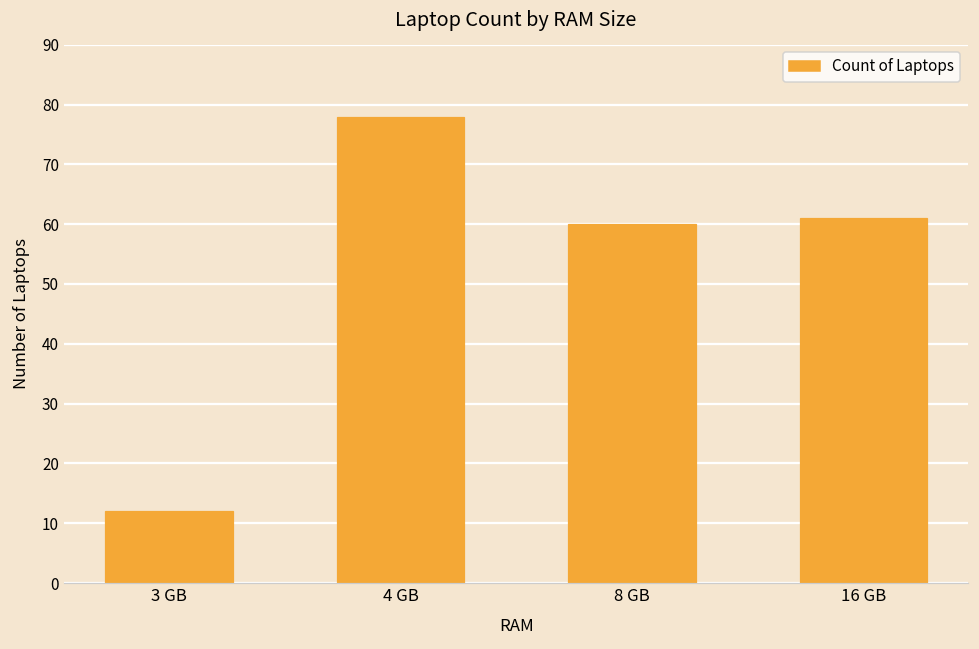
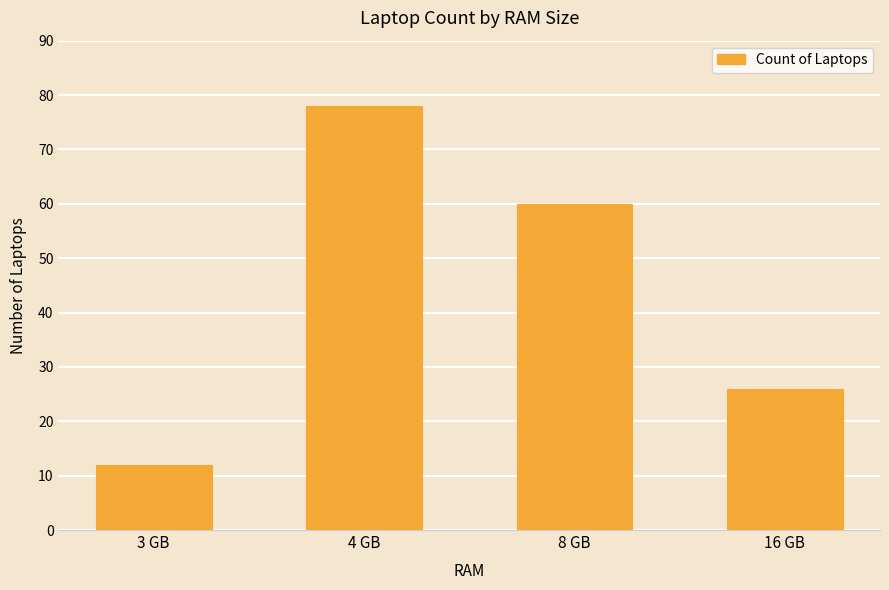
  {
    "3 GB": 12,
    "4 GB": 78,
    "8 GB": 60,
-   "16 GB": 61
+   "16 GB": 26
  }
